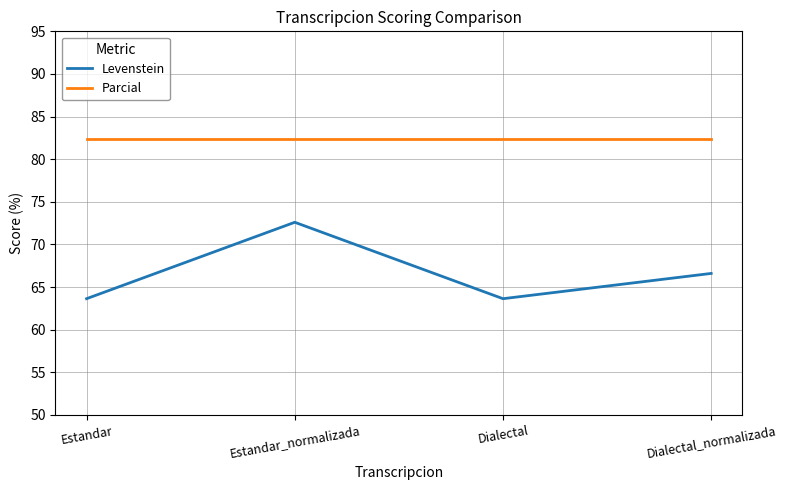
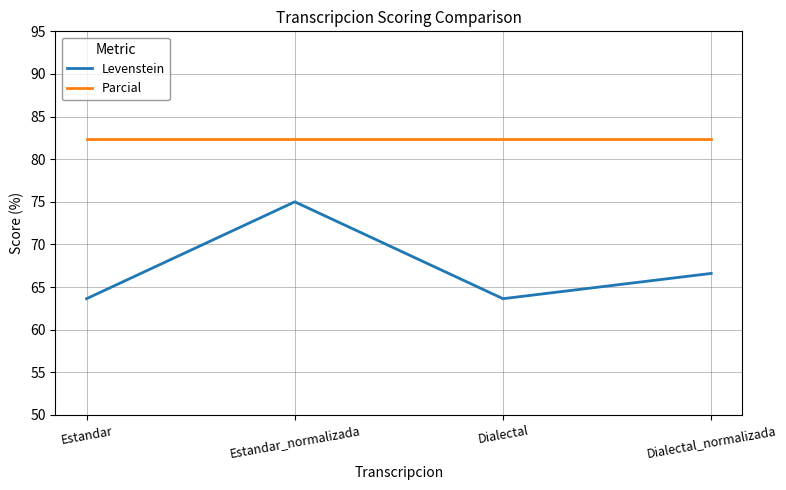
  {
    "Levenstein": {
      "Estandar": 64,
-     "Estandar_normalizada": 73,
+     "Estandar_normalizada": 75,
      "Dialectal": 64,
      "Dialectal_normalizada": 67
    },
    "Parcial": {
      "Estandar": 82,
      "Estandar_normalizada": 82,
      "Dialectal": 82,
      "Dialectal_normalizada": 82
    }
  }
